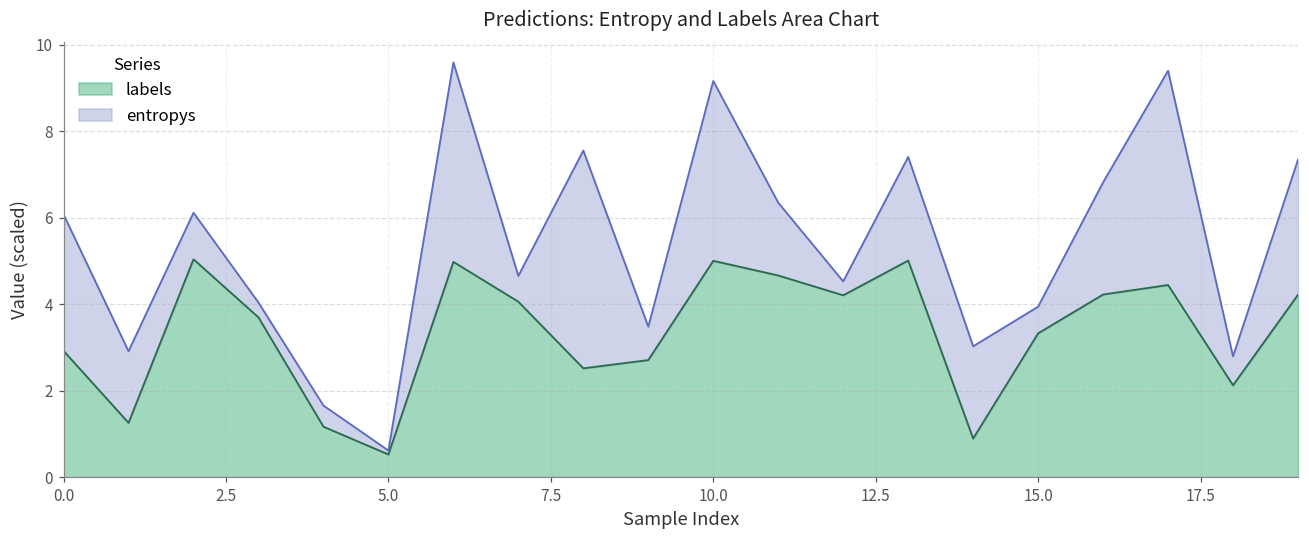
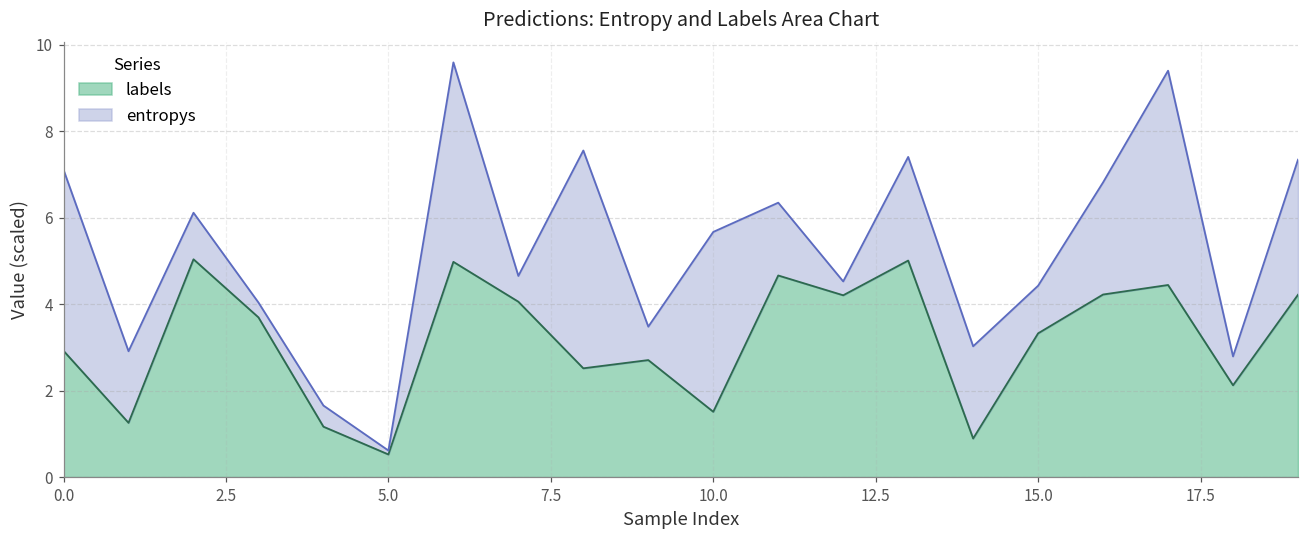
  {
    "labels": {
      "0.0": 2.9,
      "5.0": 0.5,
-     "10.0": 5.0,
+     "10.0": 1.5,
      "15.0": 3.3
    },
    "entropys": {
-     "0.0": 3.2,
+     "0.0": 4.2,
      "5.0": 0.1,
      "10.0": 4.2,
-     "15.0": 0.6
+     "15.0": 1.1
    }
  }
